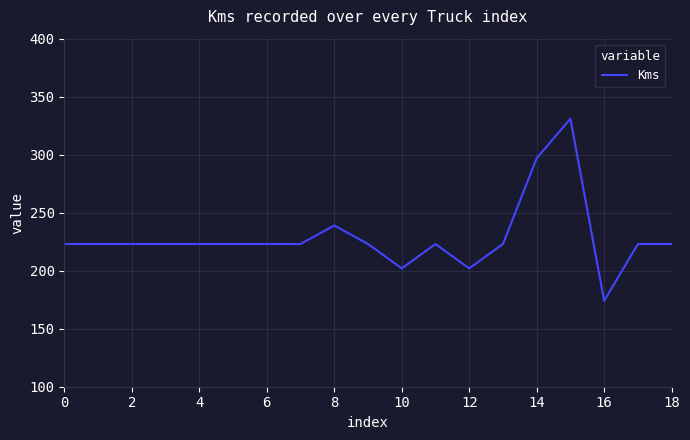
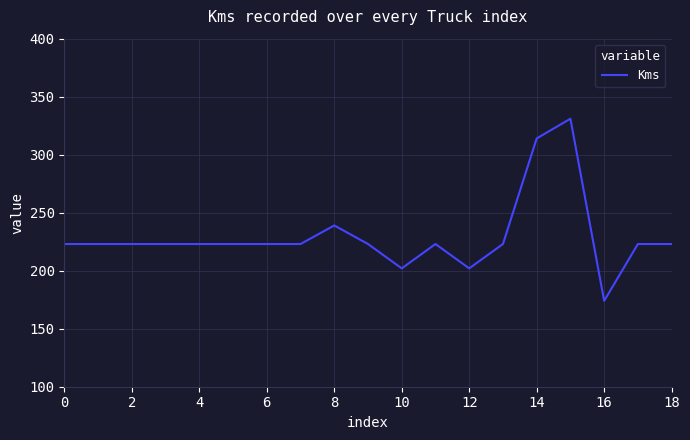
  {
    "0": 223,
    "2": 223,
    "4": 223,
    "6": 223,
    "8": 239,
    "10": 202,
    "12": 202,
-   "14": 297,
+   "14": 314,
    "16": 174,
    "18": 223
  }
